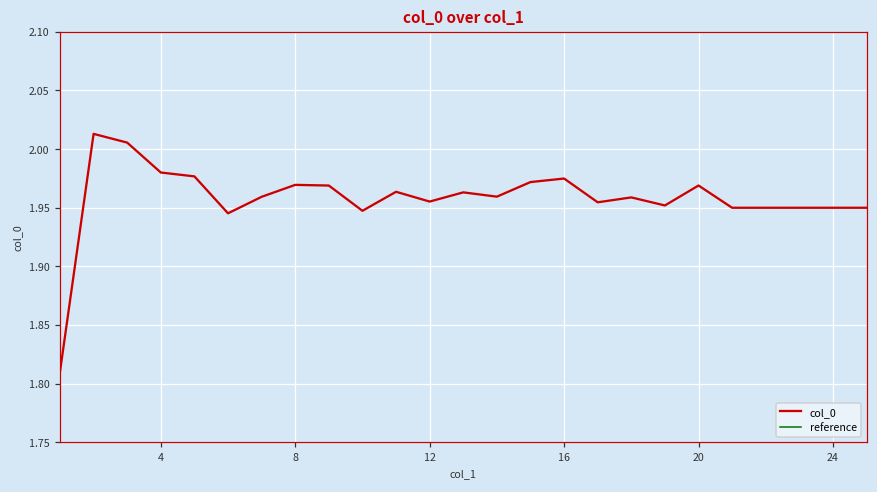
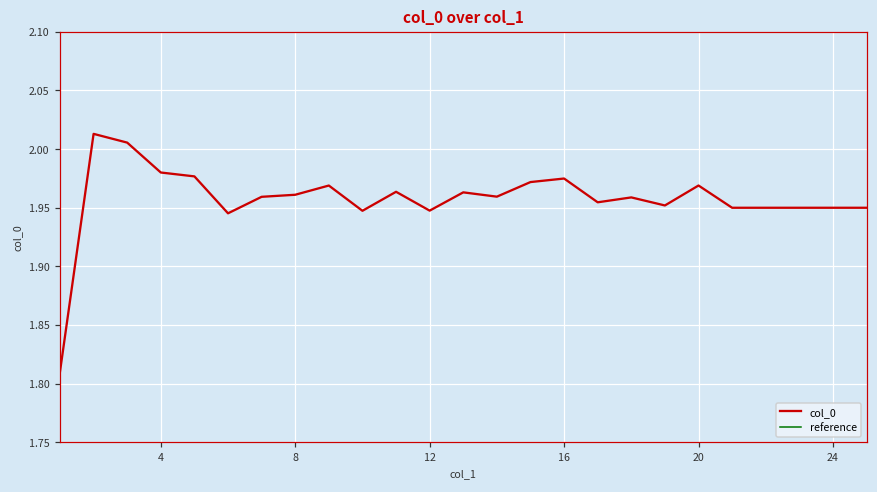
  {
    "col_0": {
      "4": 1.980,
-     "8": 1.969,
-     "12": 1.955,
+     "8": 1.961,
+     "12": 1.947,
      "16": 1.975,
      "20": 1.969,
      "24": 1.950
    }
  }
